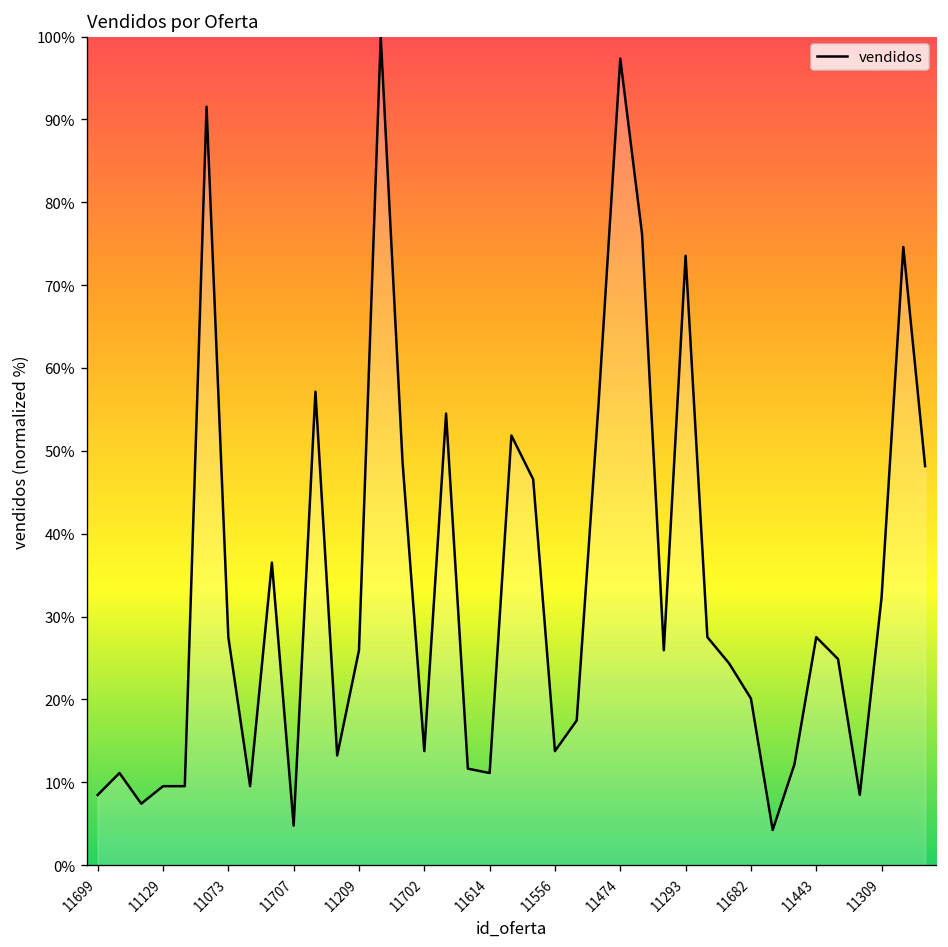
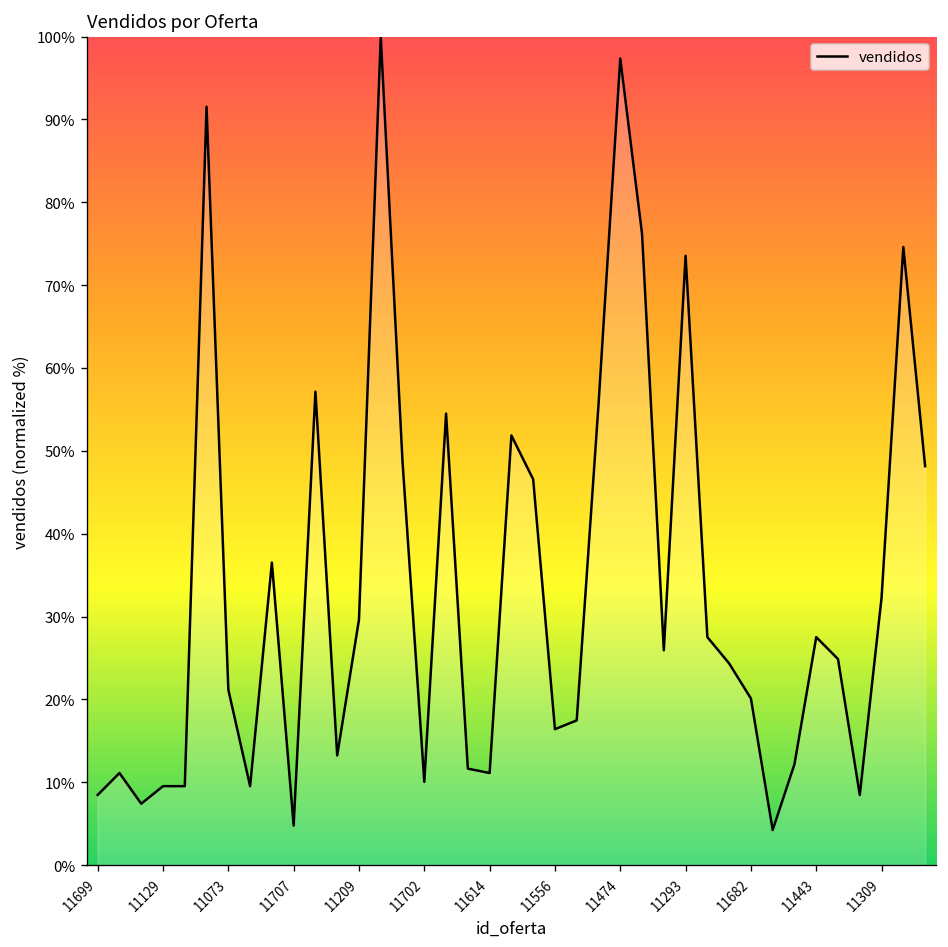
  {
    "11699": "8%",
    "11129": "10%",
-   "11073": "28%",
+   "11073": "21%",
    "11707": "5%",
-   "11209": "26%",
-   "11702": "14%",
+   "11209": "30%",
+   "11702": "10%",
    "11614": "11%",
-   "11556": "14%",
+   "11556": "16%",
    "11474": "97%",
    "11293": "74%",
    "11682": "20%",
    "11443": "28%",
    "11309": "32%"
  }
